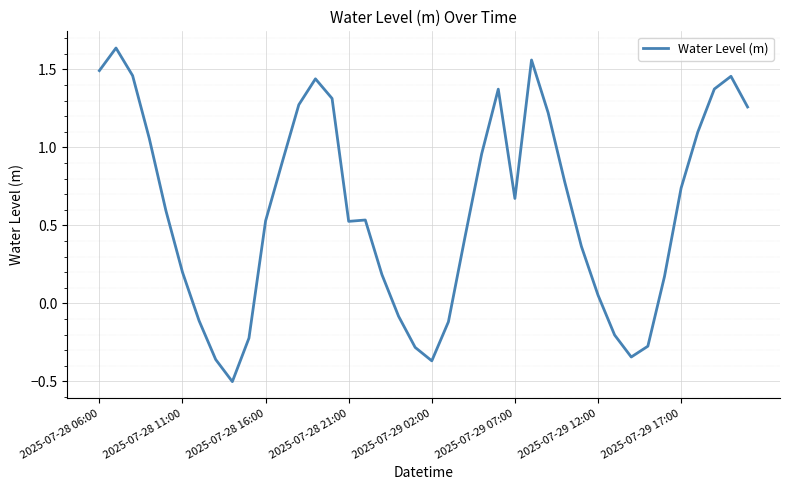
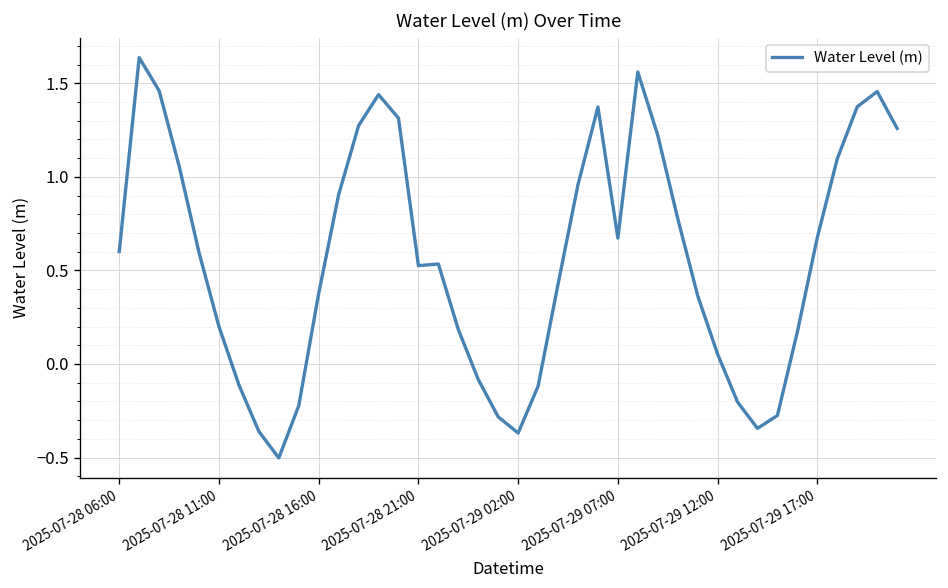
  {
-   "2025-07-28 06:00": 1.49,
+   "2025-07-28 06:00": 0.60,
    "2025-07-28 11:00": 0.20,
-   "2025-07-28 16:00": 0.53,
+   "2025-07-28 16:00": 0.38,
    "2025-07-28 21:00": 0.53,
    "2025-07-29 02:00": -0.37,
    "2025-07-29 07:00": 0.67,
    "2025-07-29 12:00": 0.05,
-   "2025-07-29 17:00": 0.74
+   "2025-07-29 17:00": 0.68
  }
